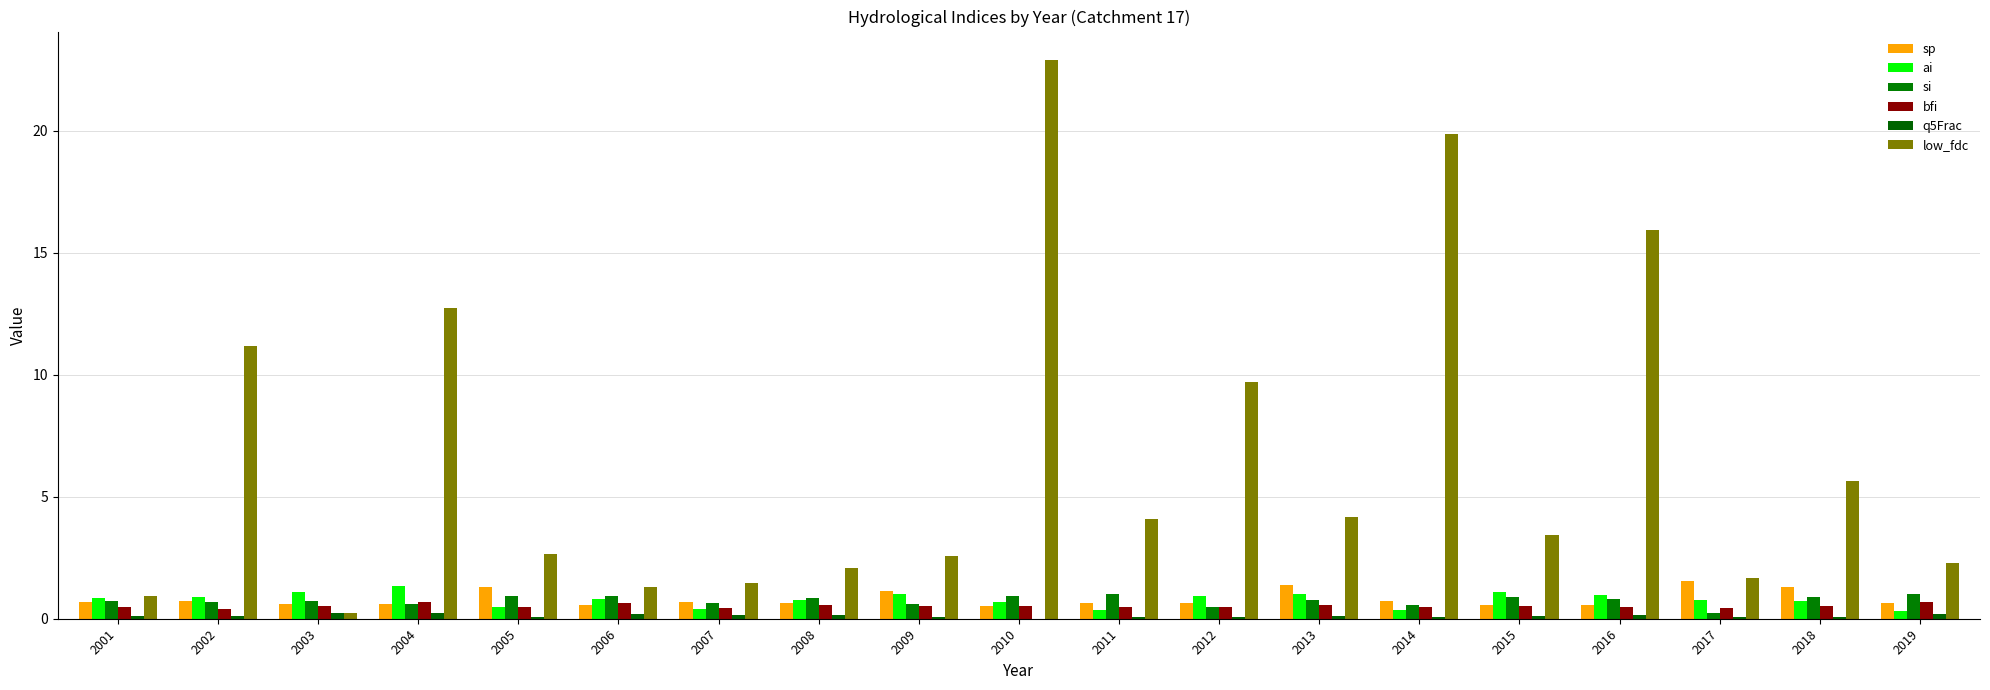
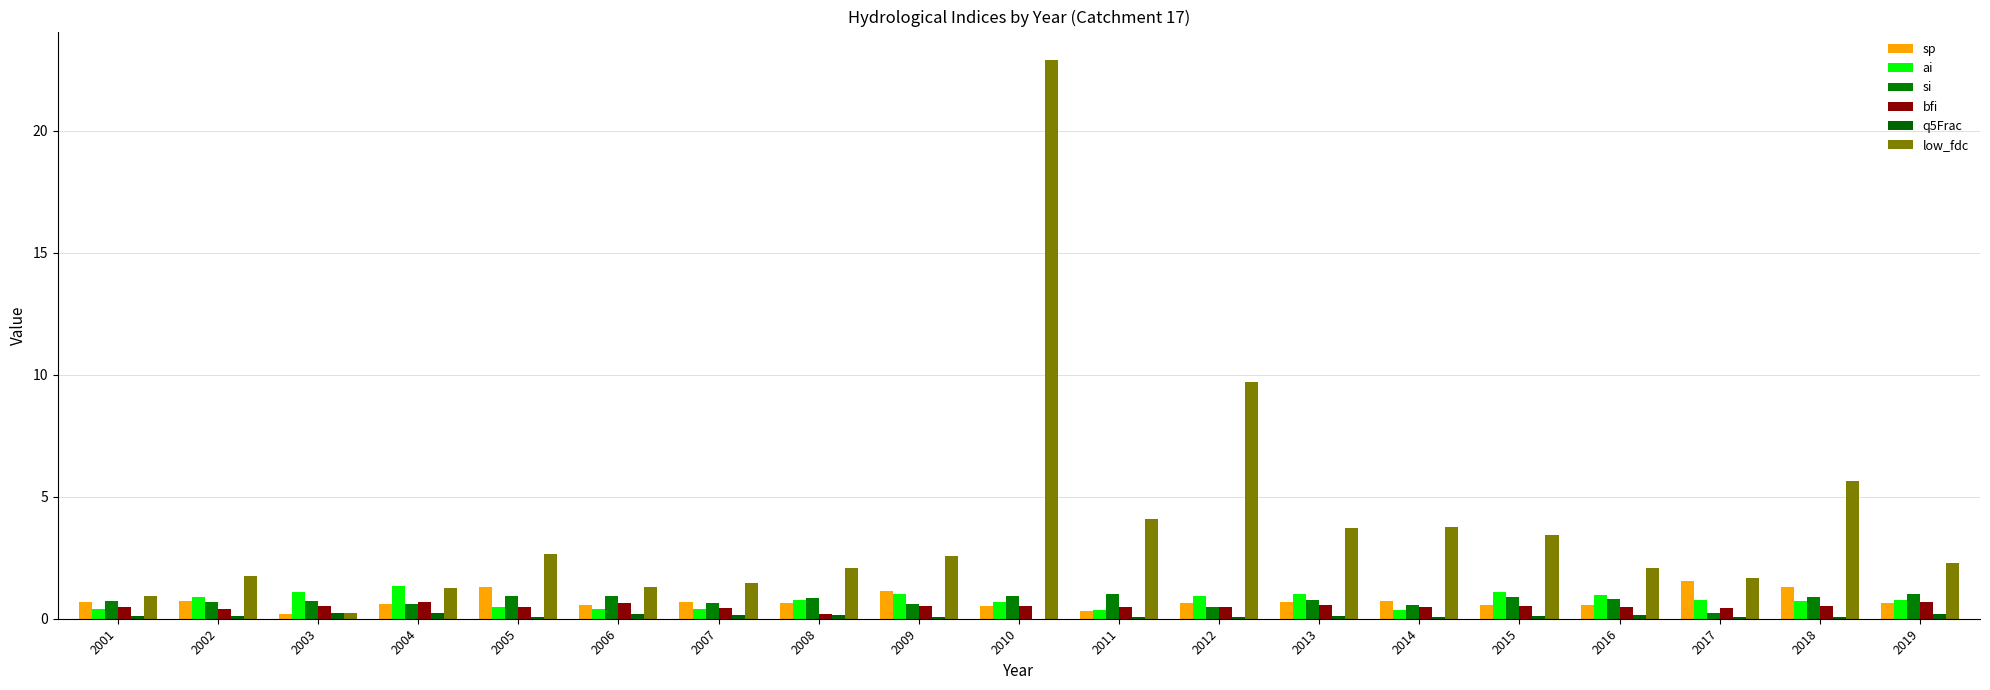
  {
    "sp": {
      "2001": 0.7,
      "2002": 0.7,
-     "2003": 0.6,
+     "2003": 0.2,
      "2004": 0.6,
      "2005": 1.3,
      "2006": 0.6,
      "2007": 0.7,
      "2008": 0.7,
      "2009": 1.1,
      "2010": 0.5,
-     "2011": 0.6,
+     "2011": 0.3,
      "2012": 0.6,
-     "2013": 1.4,
+     "2013": 0.7,
      "2014": 0.7,
      "2015": 0.6,
      "2016": 0.6,
      "2017": 1.5,
      "2018": 1.3,
      "2019": 0.6
    },
    "ai": {
-     "2001": 0.9,
+     "2001": 0.4,
      "2002": 0.9,
      "2003": 1.1,
      "2004": 1.4,
      "2005": 0.5,
-     "2006": 0.8,
+     "2006": 0.4,
      "2007": 0.4,
      "2008": 0.8,
      "2009": 1.0,
      "2010": 0.7,
      "2011": 0.3,
      "2012": 0.9,
      "2013": 1.0,
      "2014": 0.4,
      "2015": 1.1,
      "2016": 1.0,
      "2017": 0.8,
      "2018": 0.7,
-     "2019": 0.3
+     "2019": 0.8
    },
    "bfi": {
      "2001": 0.5,
      "2002": 0.4,
      "2003": 0.5,
      "2004": 0.7,
      "2005": 0.5,
      "2006": 0.6,
      "2007": 0.4,
-     "2008": 0.6,
+     "2008": 0.2,
      "2009": 0.5,
      "2010": 0.5,
      "2011": 0.5,
      "2012": 0.5,
      "2013": 0.6,
      "2014": 0.5,
      "2015": 0.5,
      "2016": 0.5,
      "2017": 0.4,
      "2018": 0.5,
      "2019": 0.7
    },
    "low_fdc": {
      "2001": 0.9,
-     "2002": 11.2,
+     "2002": 1.7,
      "2003": 0.2,
-     "2004": 12.7,
+     "2004": 1.3,
      "2005": 2.6,
      "2006": 1.3,
      "2007": 1.5,
      "2008": 2.1,
      "2009": 2.6,
      "2010": 22.9,
      "2011": 4.1,
      "2012": 9.7,
-     "2013": 4.2,
-     "2014": 19.9,
+     "2013": 3.7,
+     "2014": 3.8,
      "2015": 3.4,
-     "2016": 15.9,
+     "2016": 2.1,
      "2017": 1.7,
      "2018": 5.6,
      "2019": 2.3
    }
  }
